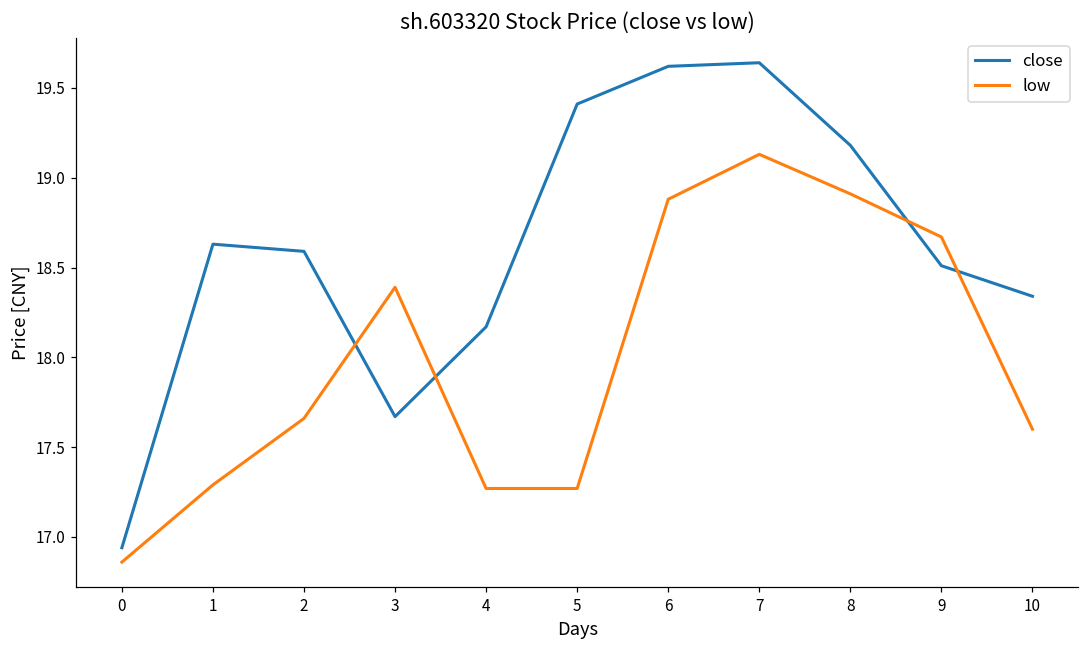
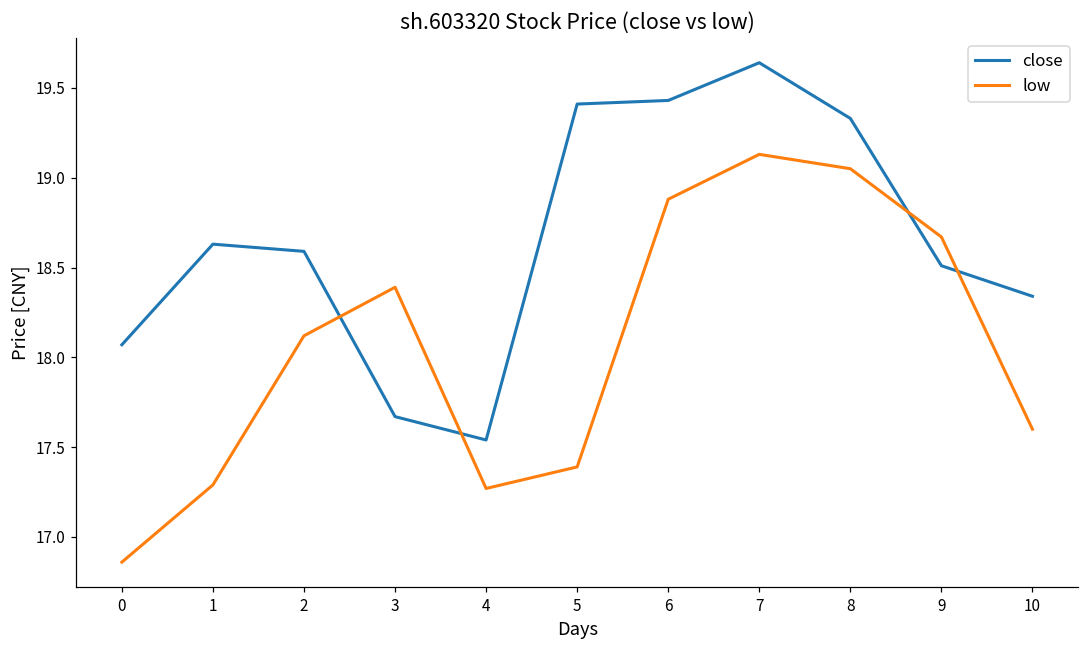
  {
    "close": {
-     "0": 16.94,
+     "0": 18.07,
      "1": 18.63,
      "2": 18.59,
      "3": 17.67,
-     "4": 18.17,
+     "4": 17.54,
      "5": 19.41,
-     "6": 19.62,
+     "6": 19.43,
      "7": 19.64,
-     "8": 19.18,
+     "8": 19.33,
      "9": 18.51,
      "10": 18.34
    },
    "low": {
      "0": 16.86,
      "1": 17.29,
-     "2": 17.66,
+     "2": 18.12,
      "3": 18.39,
      "4": 17.27,
-     "5": 17.27,
+     "5": 17.39,
      "6": 18.88,
      "7": 19.13,
-     "8": 18.91,
+     "8": 19.05,
      "9": 18.67,
      "10": 17.60
    }
  }
